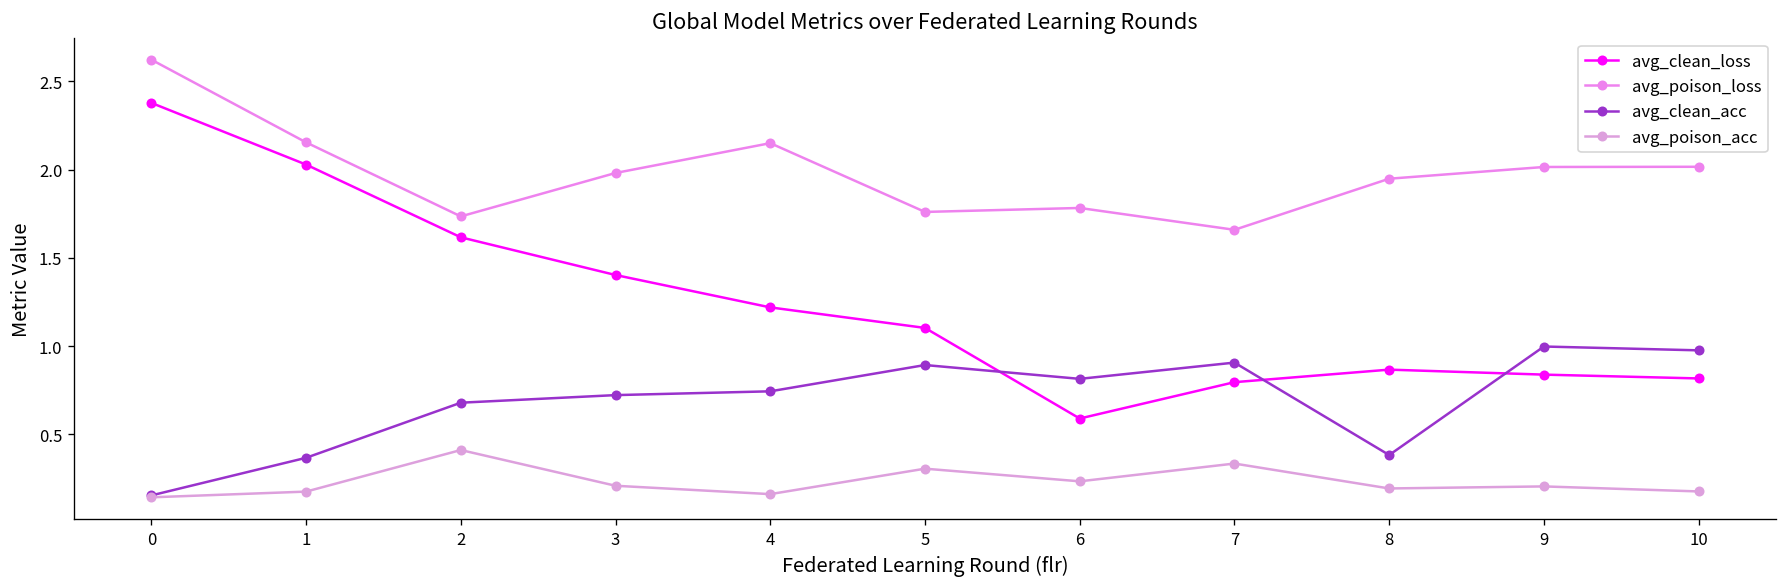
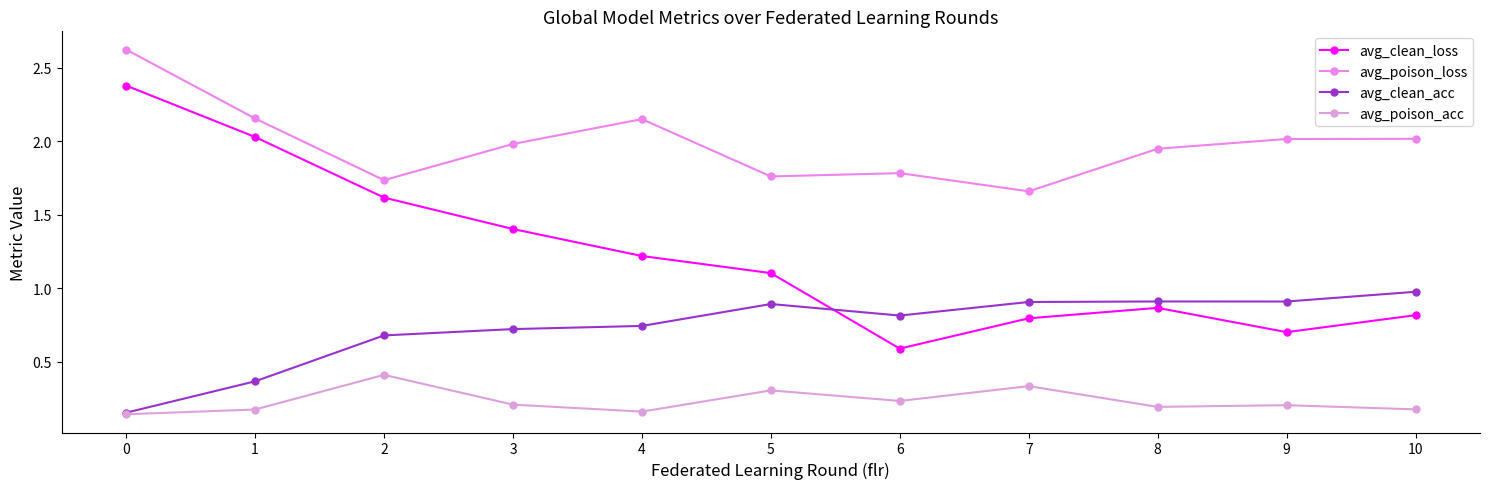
  {
    "avg_clean_loss": {
      "0": 2.38,
      "1": 2.03,
      "2": 1.62,
      "3": 1.40,
      "4": 1.22,
      "5": 1.10,
      "6": 0.59,
      "7": 0.80,
      "8": 0.87,
-     "9": 0.84,
+     "9": 0.70,
      "10": 0.82
    },
    "avg_clean_acc": {
      "1": 0.37,
      "2": 0.68,
      "3": 0.72,
      "4": 0.74,
      "5": 0.89,
      "6": 0.82,
      "7": 0.91,
-     "8": 0.38,
-     "9": 1.00,
+     "8": 0.91,
+     "9": 0.91,
      "10": 0.98
    }
  }
